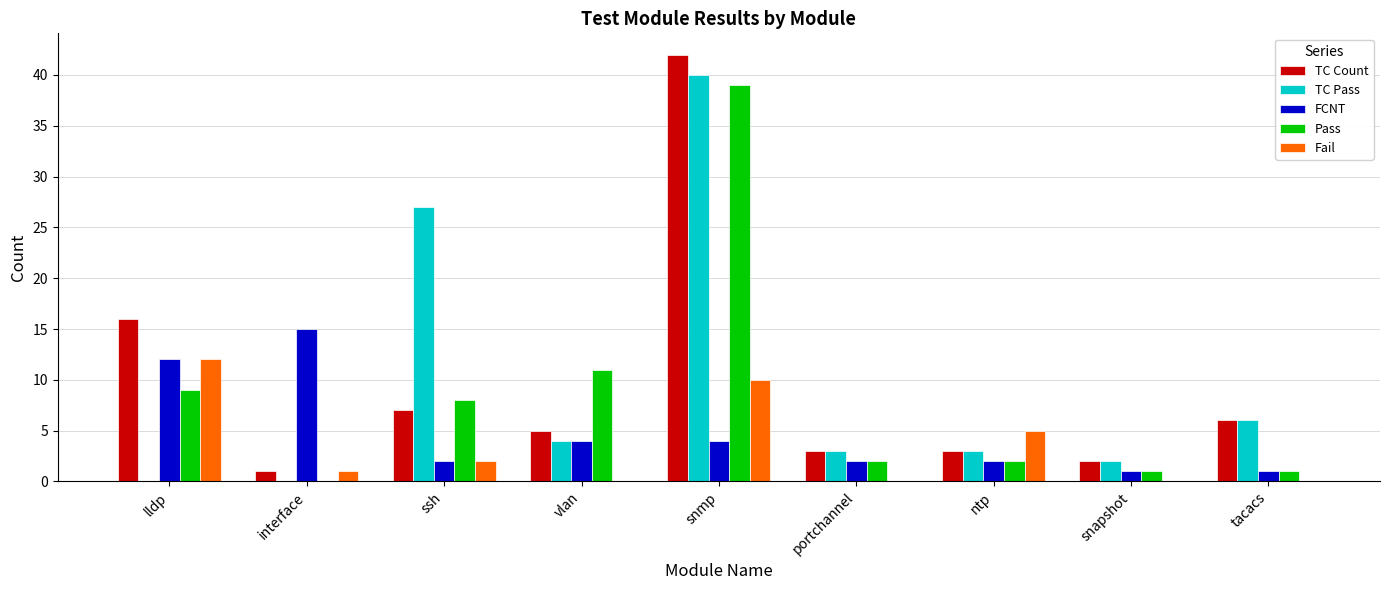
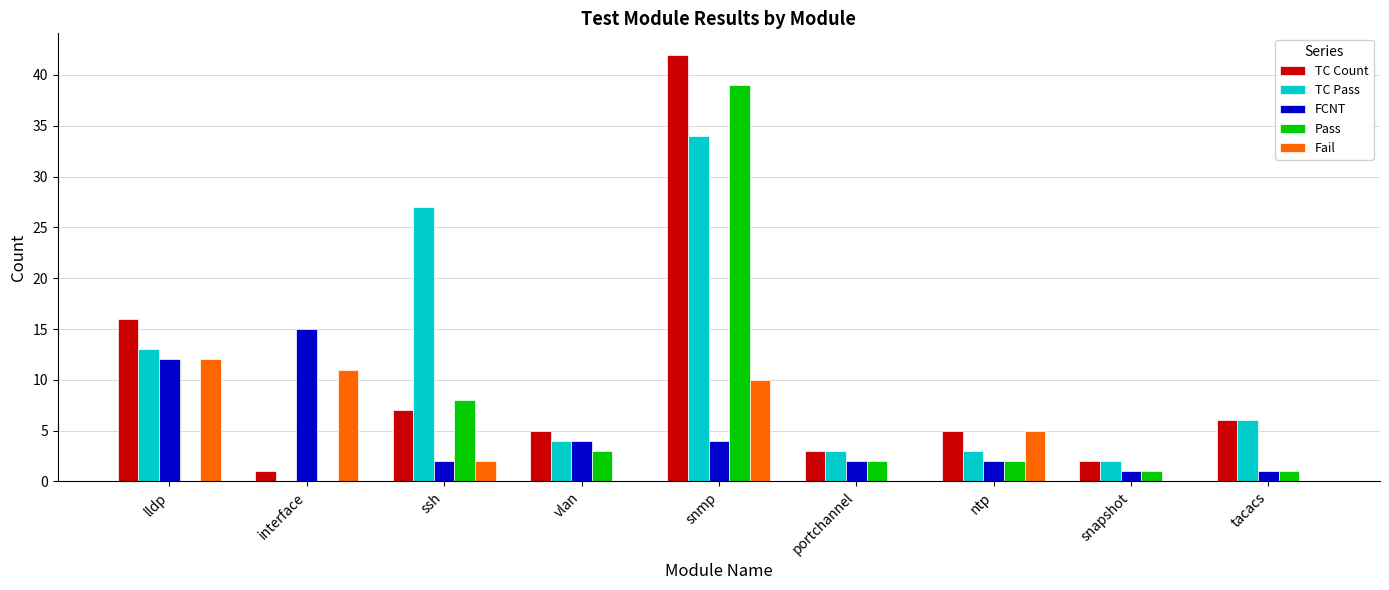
  {
    "TC Count": {
      "lldp": 16,
      "interface": 1,
      "ssh": 7,
      "vlan": 5,
      "snmp": 42,
      "portchannel": 3,
-     "ntp": 3,
+     "ntp": 5,
      "snapshot": 2,
      "tacacs": 6
    },
    "TC Pass": {
-     "lldp": 0,
+     "lldp": 13,
      "interface": 0,
      "ssh": 27,
      "vlan": 4,
-     "snmp": 40,
+     "snmp": 34,
      "portchannel": 3,
      "ntp": 3,
      "snapshot": 2,
      "tacacs": 6
    },
    "FCNT": {
      "lldp": 12,
      "interface": 15,
      "ssh": 2,
      "vlan": 4,
      "snmp": 4,
      "portchannel": 2,
      "ntp": 2,
      "snapshot": 1,
      "tacacs": 1
    },
    "Pass": {
-     "lldp": 9,
+     "lldp": 0,
      "interface": 0,
      "ssh": 8,
-     "vlan": 11,
+     "vlan": 3,
      "snmp": 39,
      "portchannel": 2,
      "ntp": 2,
      "snapshot": 1,
      "tacacs": 1
    },
    "Fail": {
      "lldp": 12,
-     "interface": 1,
+     "interface": 11,
      "ssh": 2,
      "vlan": 0,
      "snmp": 10,
      "portchannel": 0,
      "ntp": 5,
      "snapshot": 0,
      "tacacs": 0
    }
  }
